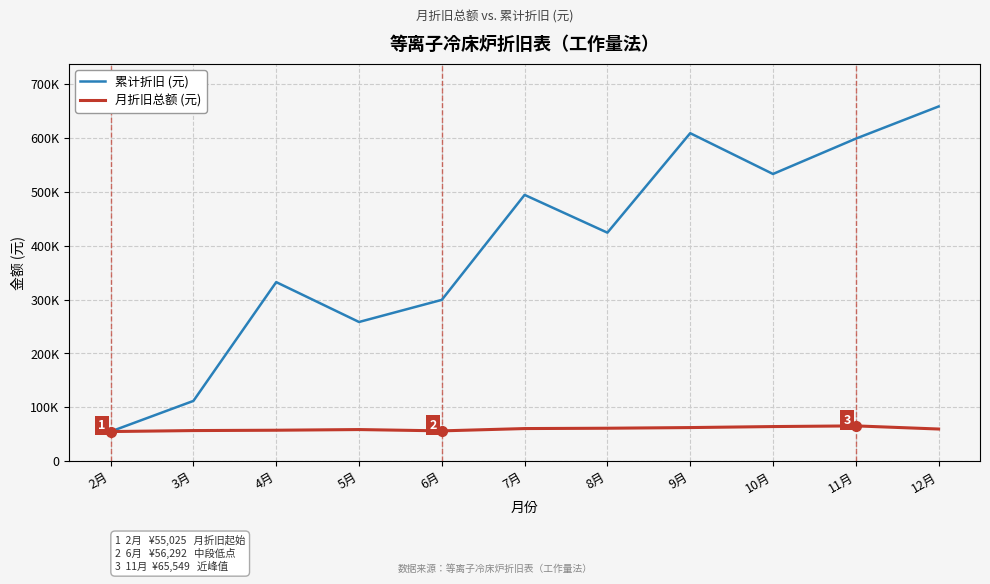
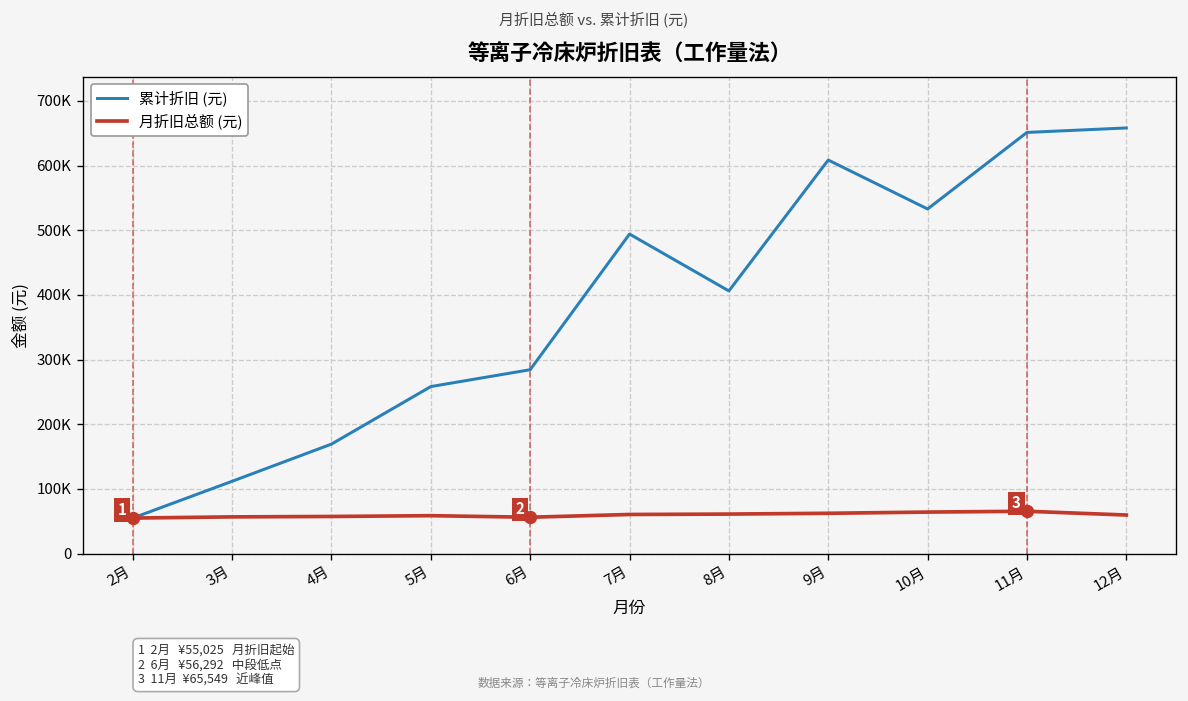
  {
    "累计折旧 (元)": {
      "3月": 110000,
-     "4月": 330000,
+     "4月": 170000,
      "5月": 260000,
-     "6月": 300000,
+     "6月": 280000,
      "7月": 490000,
-     "8月": 420000,
+     "8月": 410000,
      "9月": 610000,
      "10月": 530000,
-     "11月": 600000,
+     "11月": 650000,
      "12月": 660000
    }
  }
